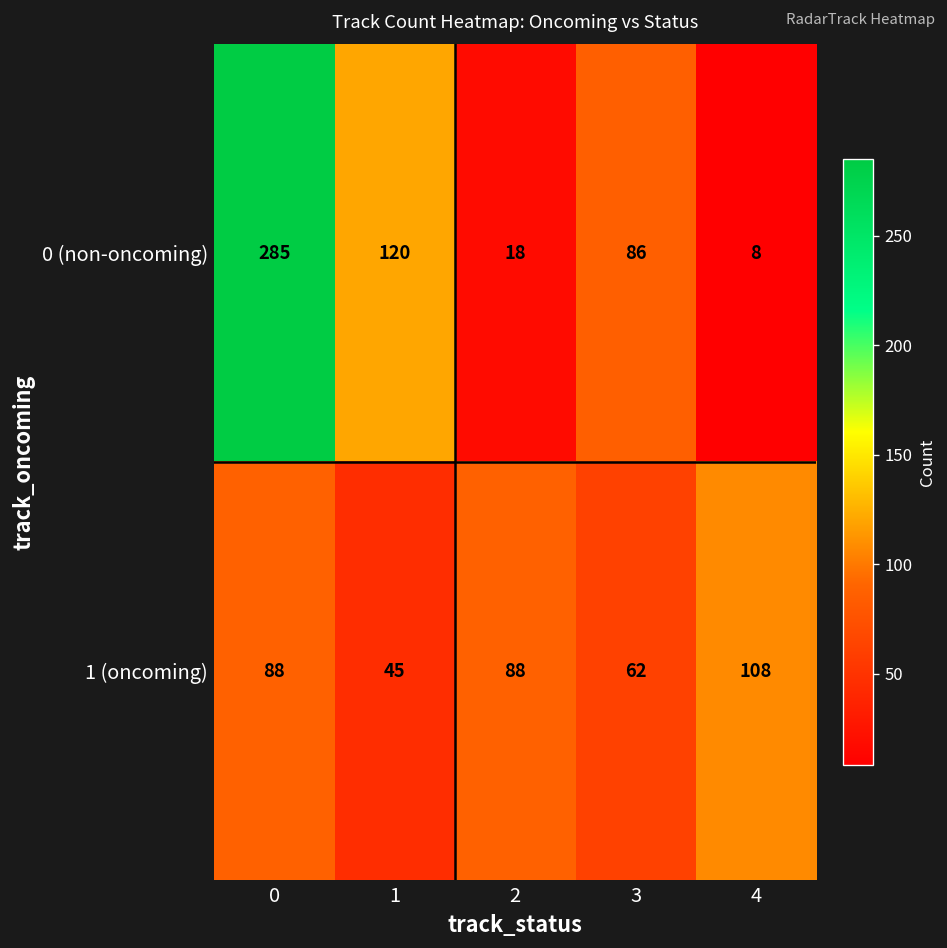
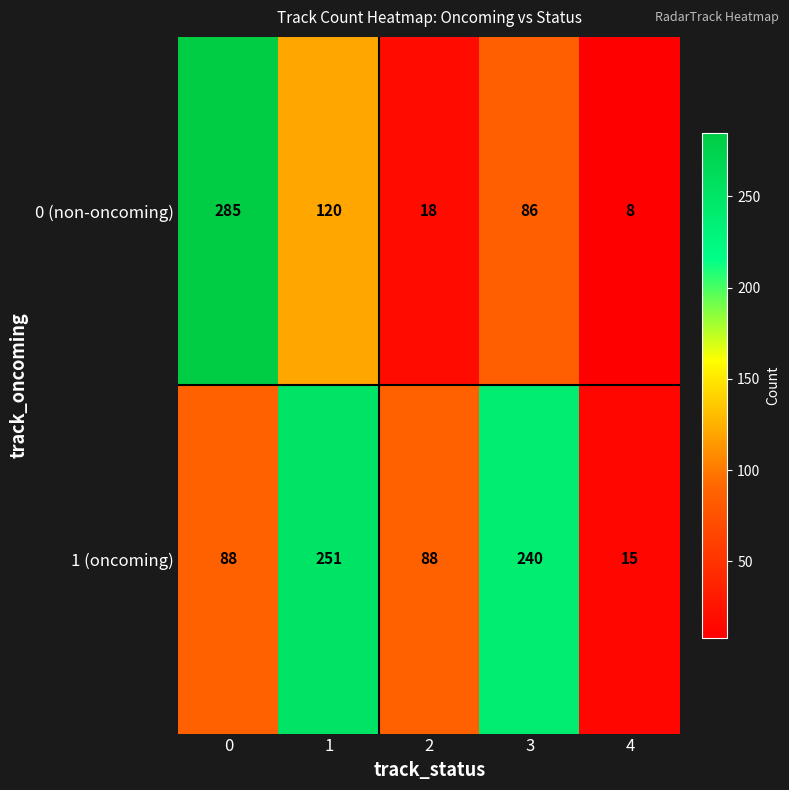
  {
    "0 (non-oncoming)": {
      "0": 285,
      "1": 120,
      "2": 18,
      "3": 86,
      "4": 8
    },
    "1 (oncoming)": {
      "0": 88,
-     "1": 45,
+     "1": 251,
      "2": 88,
-     "3": 62,
-     "4": 108
+     "3": 240,
+     "4": 15
    }
  }
